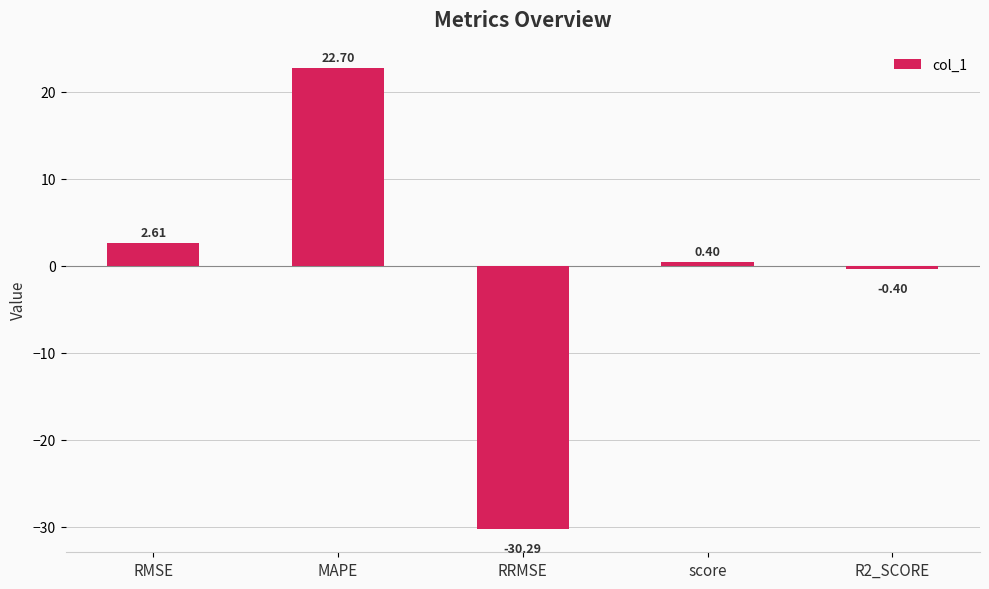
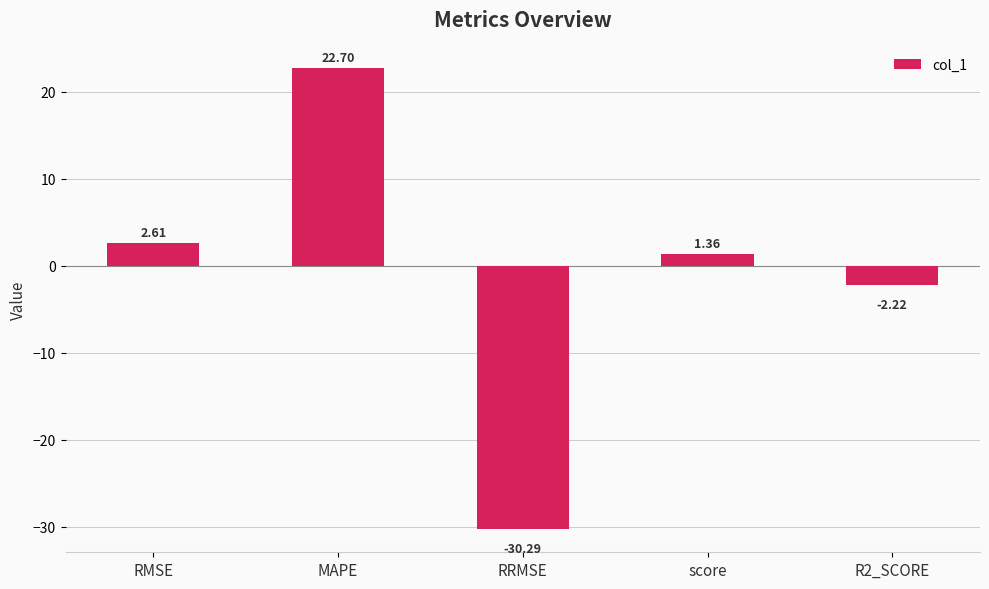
  {
    "RMSE": 2.61,
    "MAPE": 22.70,
    "RRMSE": -30.29,
-   "score": 0.40,
-   "R2_SCORE": -0.40
+   "score": 1.36,
+   "R2_SCORE": -2.22
  }
